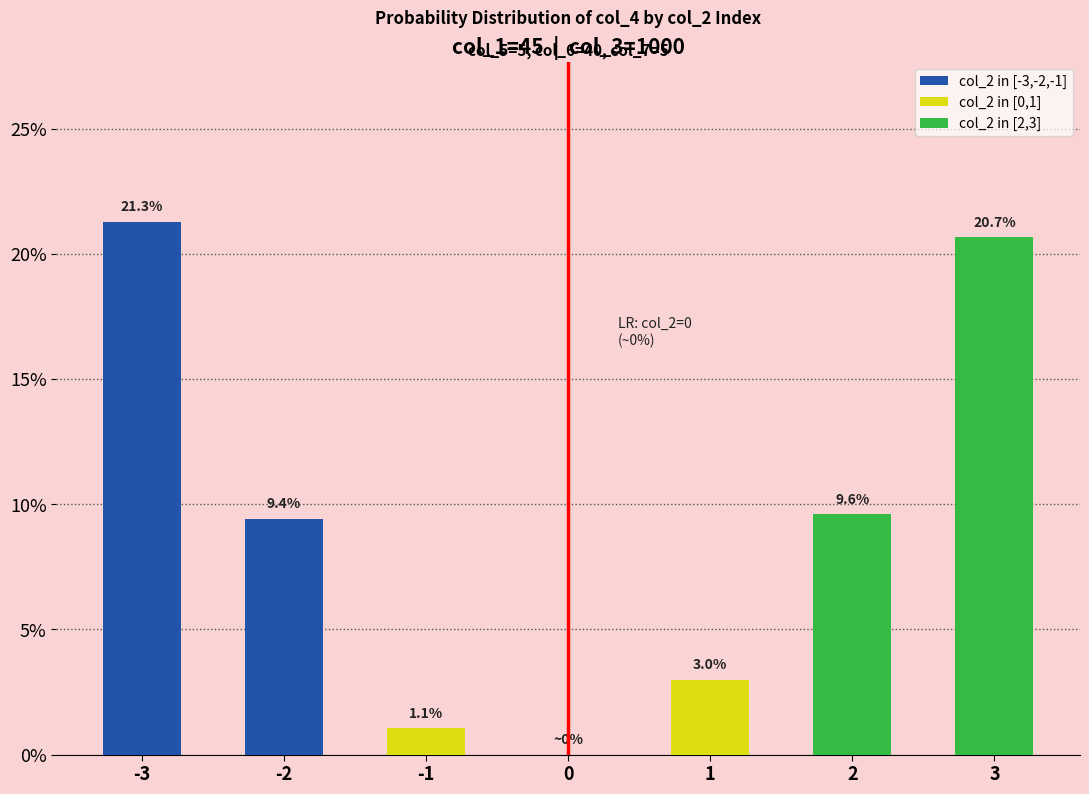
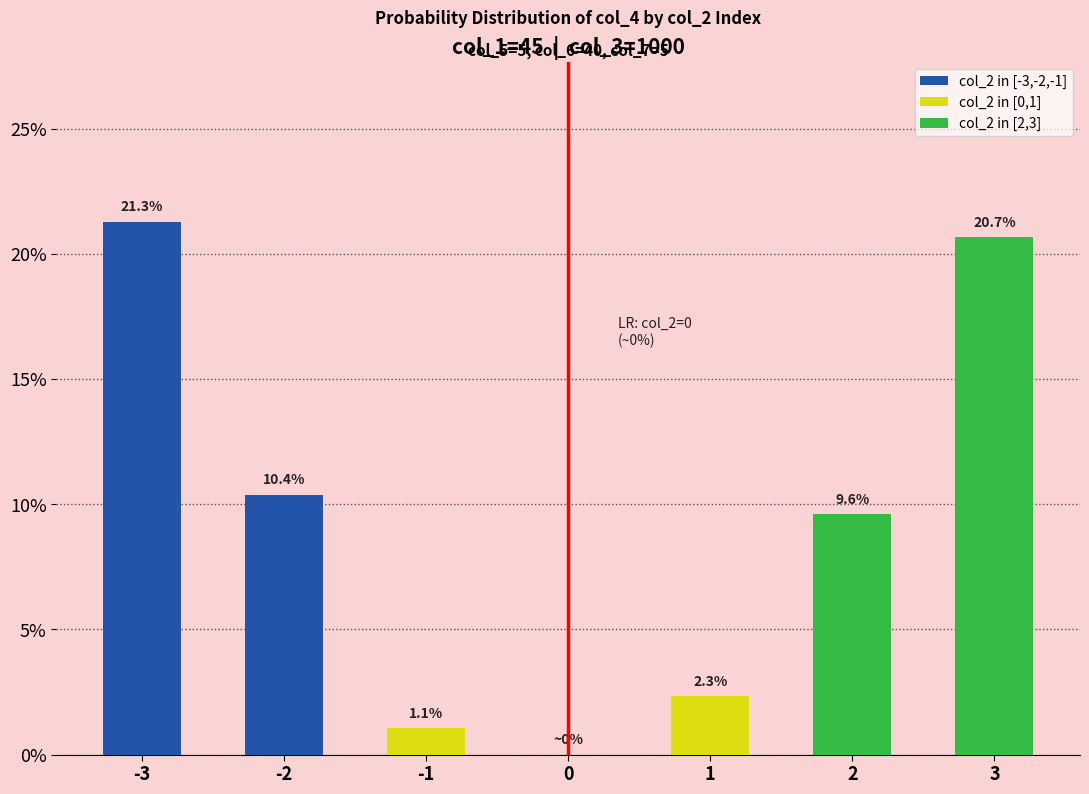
  {
    "col_2 in [-3,-2,-1]": {
      "-3": "21.3%",
-     "-2": "9.4%",
+     "-2": "10.4%",
      "0": "0%"
    },
    "col_2 in [0,1]": {
      "-1": "1.1%",
      "0": "0%",
-     "1": "3.0%"
+     "1": "2.3%"
    },
    "col_2 in [2,3]": {
      "0": "0%",
      "2": "9.6%",
      "3": "20.7%"
    }
  }
